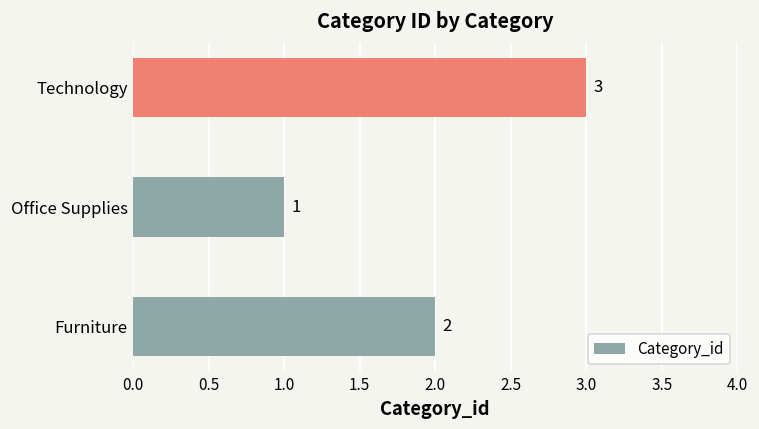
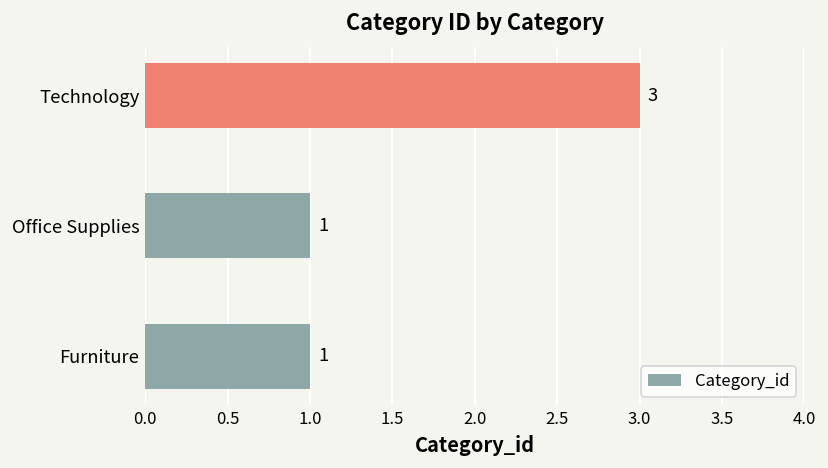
  {
    "Technology": 3,
    "Office Supplies": 1,
-   "Furniture": 2
+   "Furniture": 1
  }
